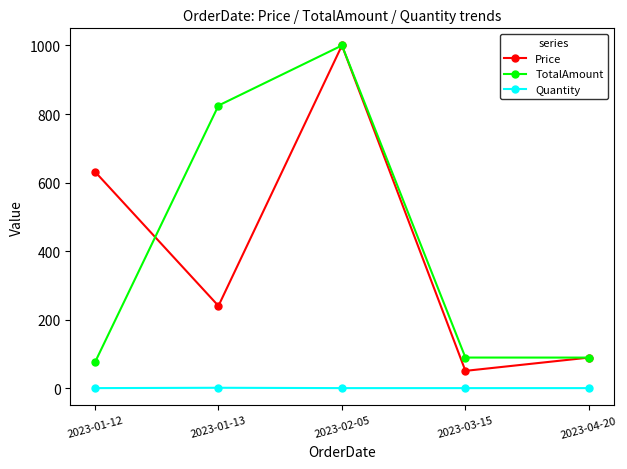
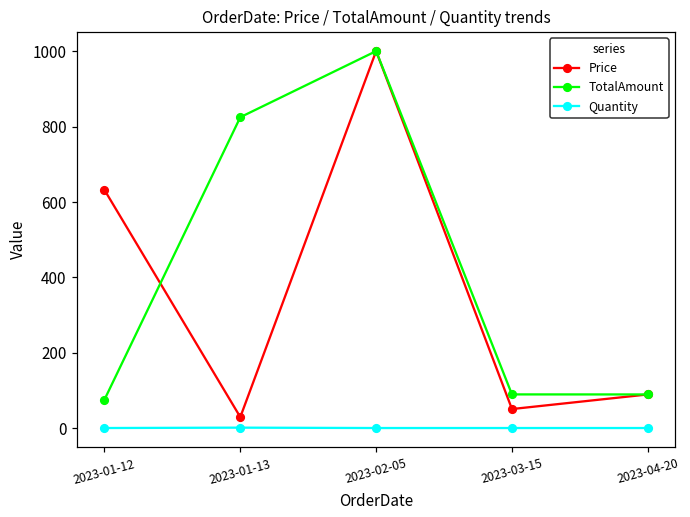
  {
    "Price": {
      "2023-01-12": 630,
-     "2023-01-13": 240,
+     "2023-01-13": 30,
      "2023-03-15": 50
    },
    "TotalAmount": {
      "2023-01-12": 80,
      "2023-01-13": 820,
      "2023-03-15": 90
    },
    "Quantity": {
      "2023-01-12": 0,
      "2023-01-13": 0,
      "2023-02-05": 0,
      "2023-03-15": 0,
      "2023-04-20": 0
    }
  }
